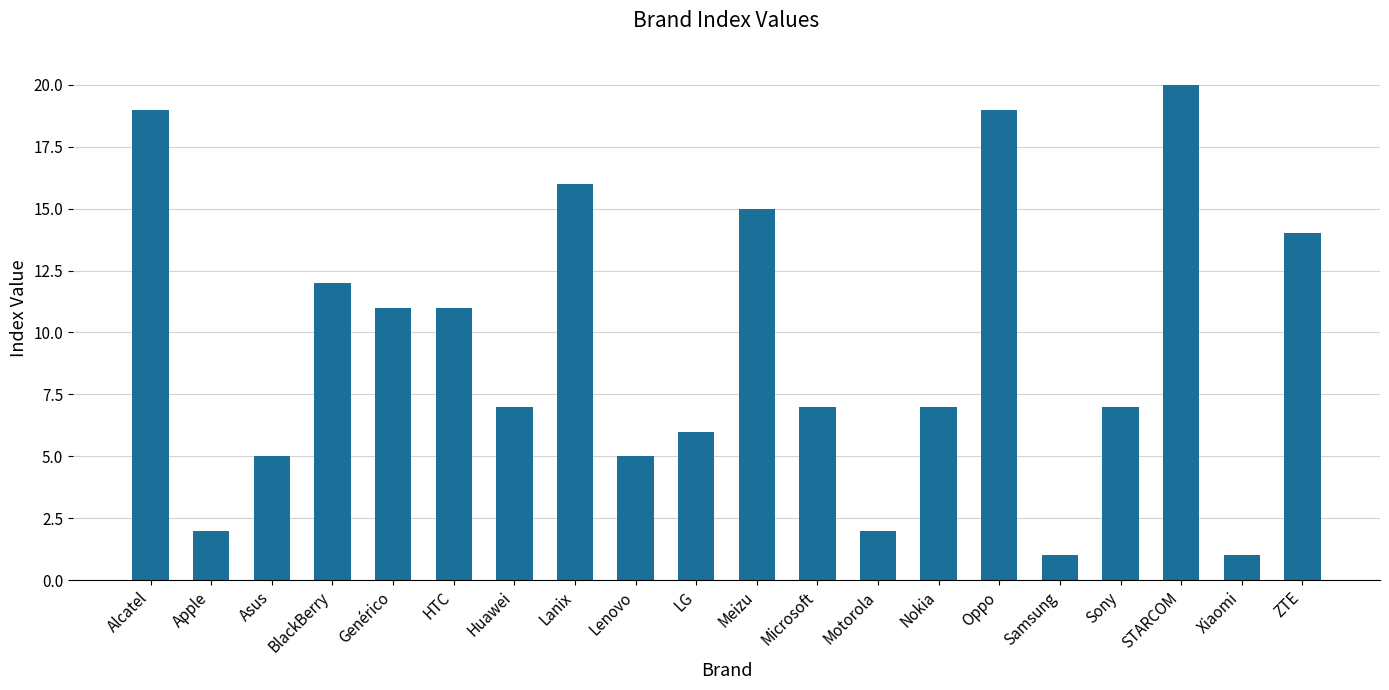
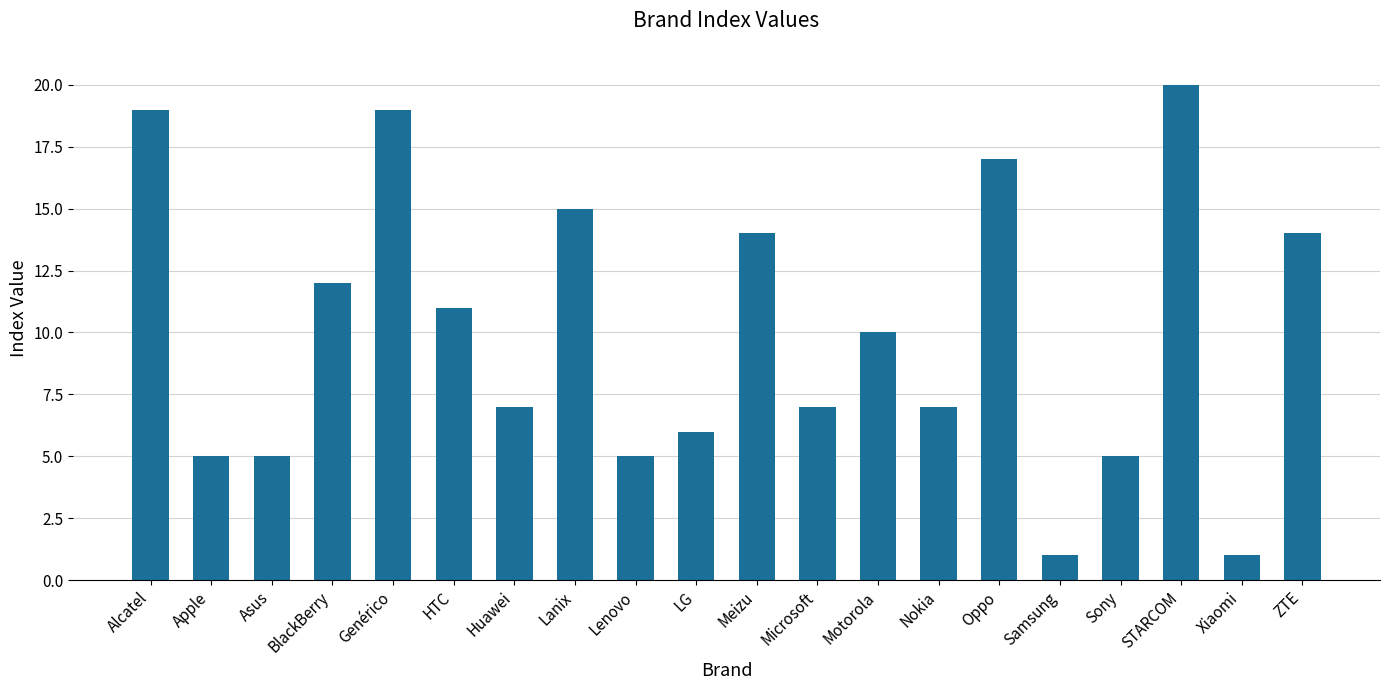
  {
    "Alcatel": 19,
-   "Apple": 2,
+   "Apple": 5,
    "Asus": 5,
    "BlackBerry": 12,
-   "Genérico": 11,
+   "Genérico": 19,
    "HTC": 11,
    "Huawei": 7,
-   "Lanix": 16,
+   "Lanix": 15,
    "Lenovo": 5,
    "LG": 6,
-   "Meizu": 15,
+   "Meizu": 14,
    "Microsoft": 7,
-   "Motorola": 2,
+   "Motorola": 10,
    "Nokia": 7,
-   "Oppo": 19,
+   "Oppo": 17,
    "Samsung": 1,
-   "Sony": 7,
+   "Sony": 5,
    "STARCOM": 20,
    "Xiaomi": 1,
    "ZTE": 14
  }
